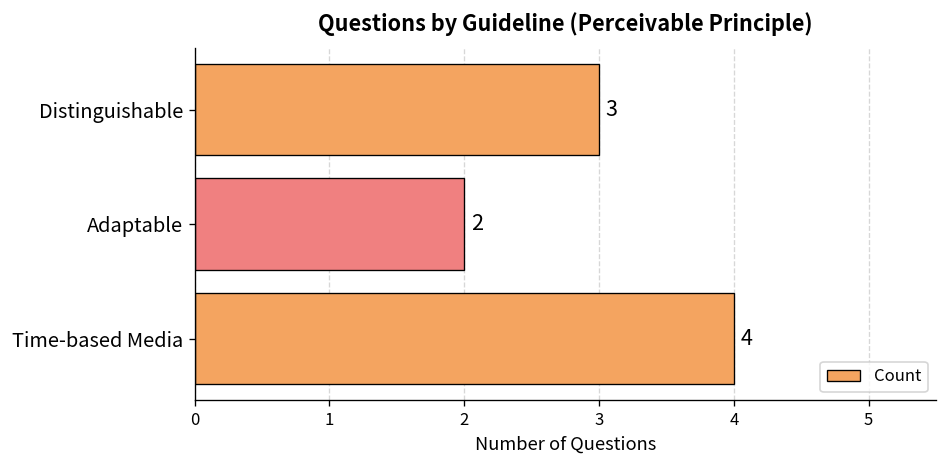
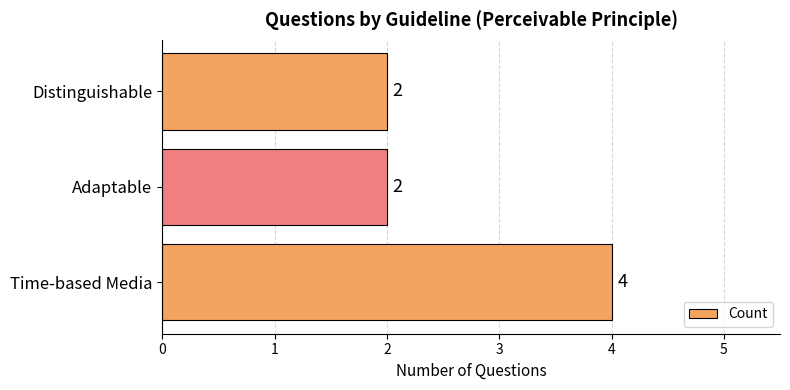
  {
-   "Distinguishable": 3,
+   "Distinguishable": 2,
    "Adaptable": 2,
    "Time-based Media": 4
  }
